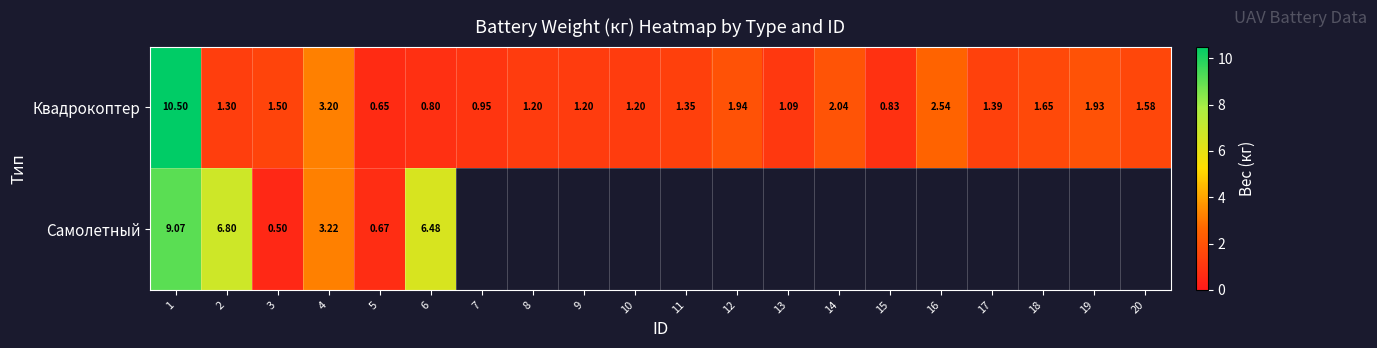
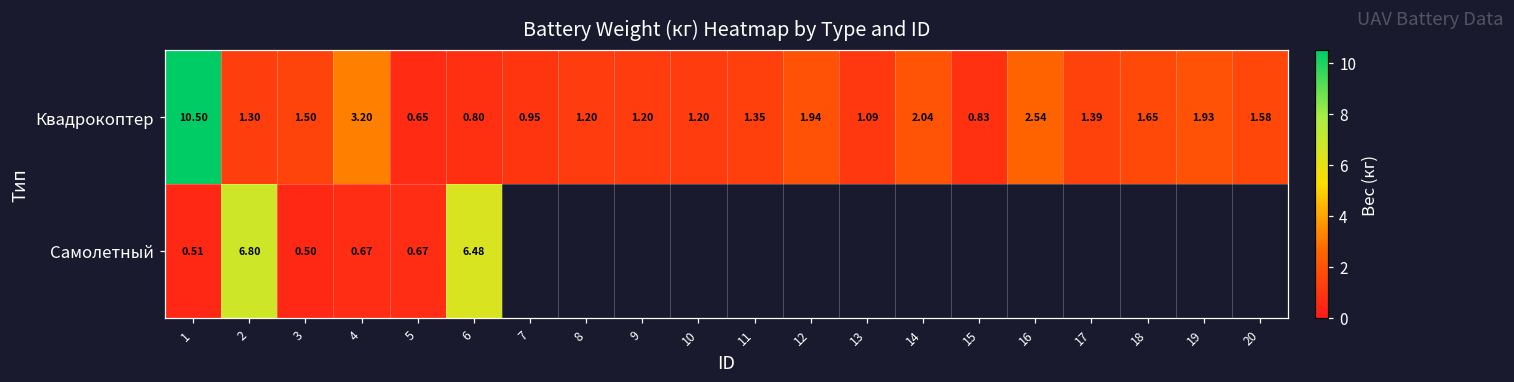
  {
    "Квадрокоптер": {
      "1": 10.50,
      "2": 1.30,
      "3": 1.50,
      "4": 3.20,
      "5": 0.65,
      "6": 0.80,
      "7": 0.95,
      "8": 1.20,
      "9": 1.20,
      "10": 1.20,
      "11": 1.35,
      "12": 1.94,
      "13": 1.09,
      "14": 2.04,
      "15": 0.83,
      "16": 2.54,
      "17": 1.39,
      "18": 1.65,
      "19": 1.93,
      "20": 1.58
    },
    "Самолетный": {
-     "1": 9.07,
+     "1": 0.51,
      "2": 6.80,
      "3": 0.50,
-     "4": 3.22,
+     "4": 0.67,
      "5": 0.67,
      "6": 6.48
    }
  }
